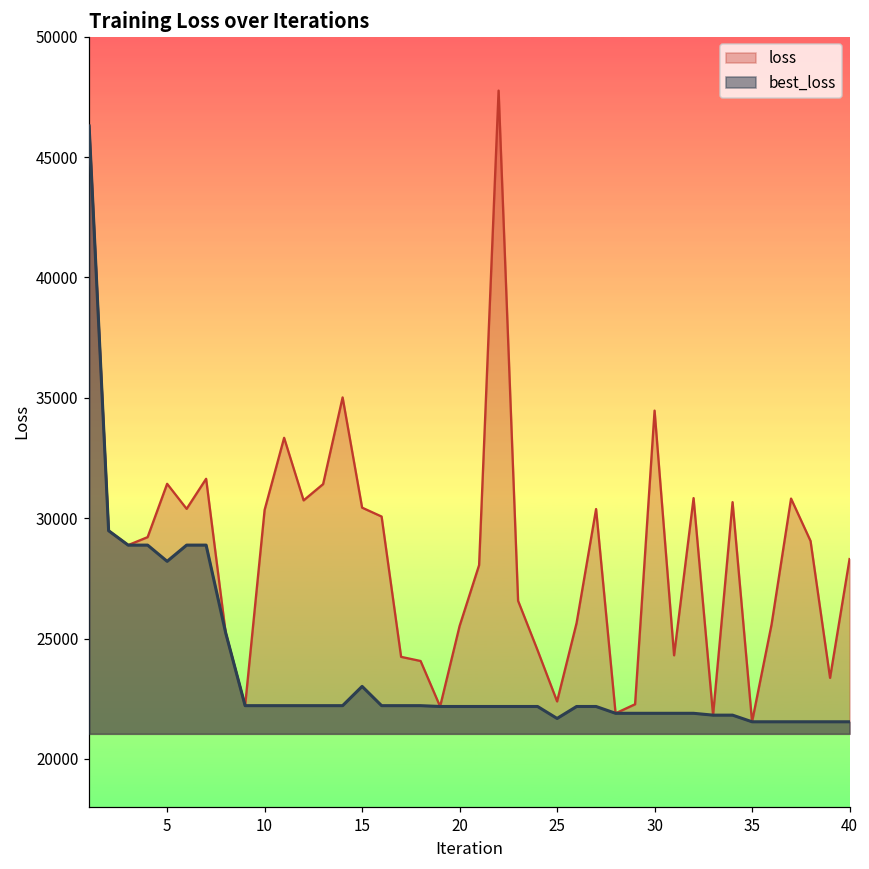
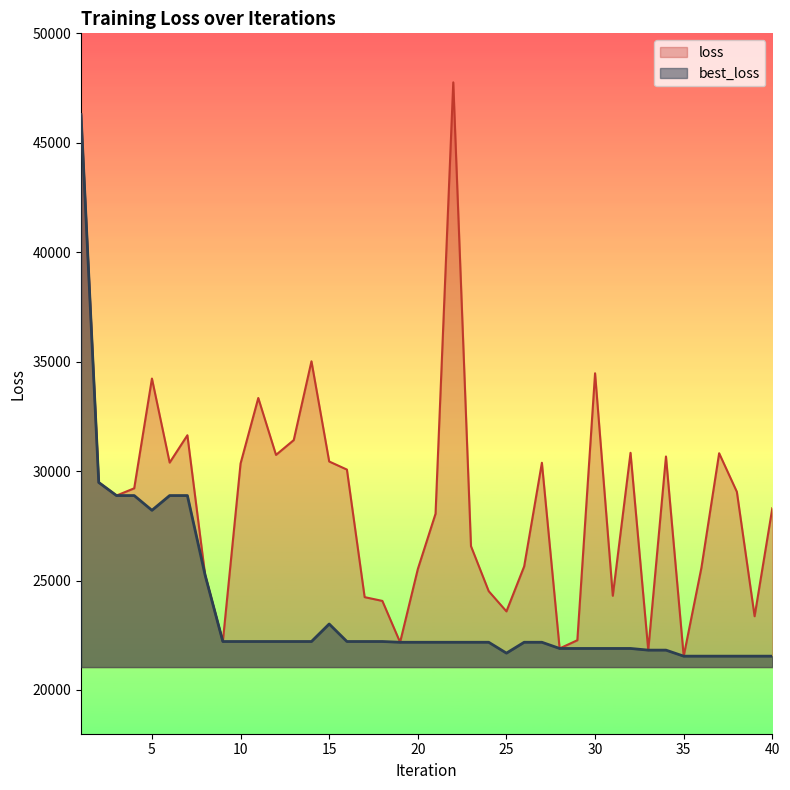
  {
    "loss": {
-     "5": 31400,
+     "5": 34200,
      "10": 30300,
      "15": 30400,
      "20": 25500,
-     "25": 22400,
+     "25": 23600,
      "30": 34500,
      "40": 28300
    },
    "best_loss": {
      "5": 28200,
      "10": 22200,
      "15": 23000,
      "20": 22200,
      "25": 21700,
      "30": 21900,
      "40": 21500
    }
  }
